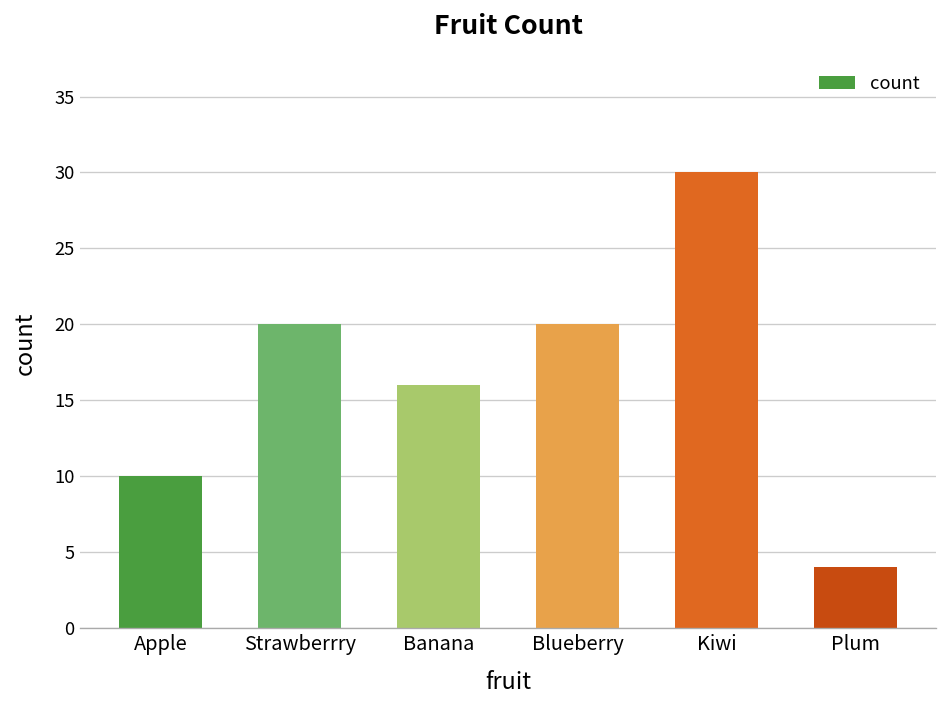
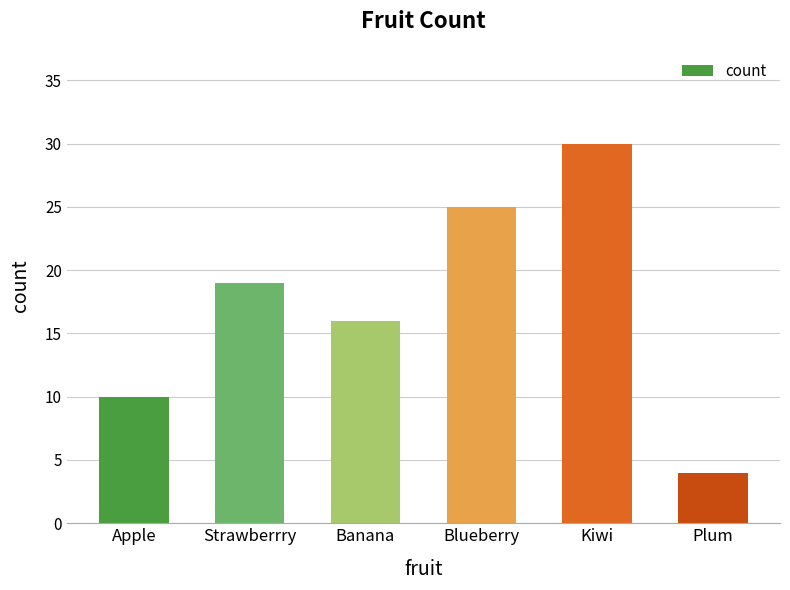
  {
    "Apple": 10,
-   "Strawberrry": 20,
+   "Strawberrry": 19,
    "Banana": 16,
-   "Blueberry": 20,
+   "Blueberry": 25,
    "Kiwi": 30,
    "Plum": 4
  }
